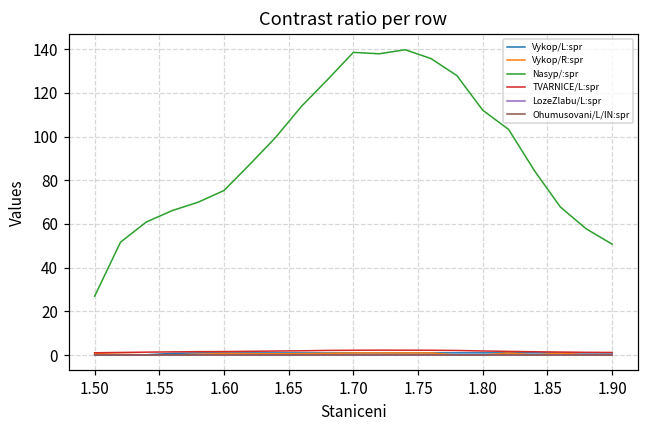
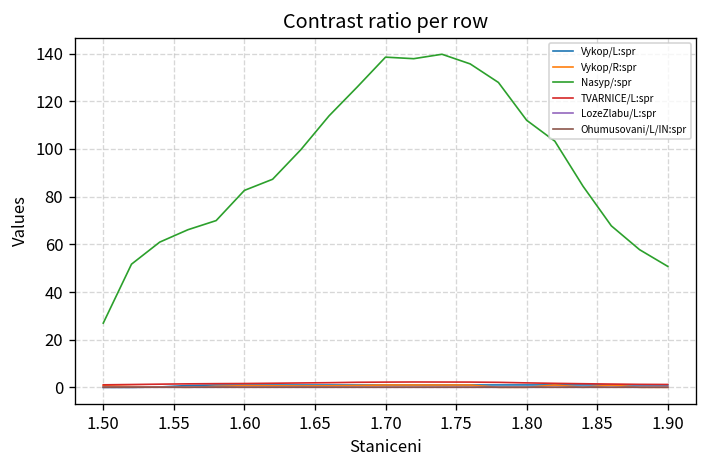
  {
    "Nasyp/:spr": {
      "1.50": 27,
-     "1.60": 75,
+     "1.60": 83,
      "1.70": 138,
      "1.80": 112,
      "1.90": 51
    }
  }
